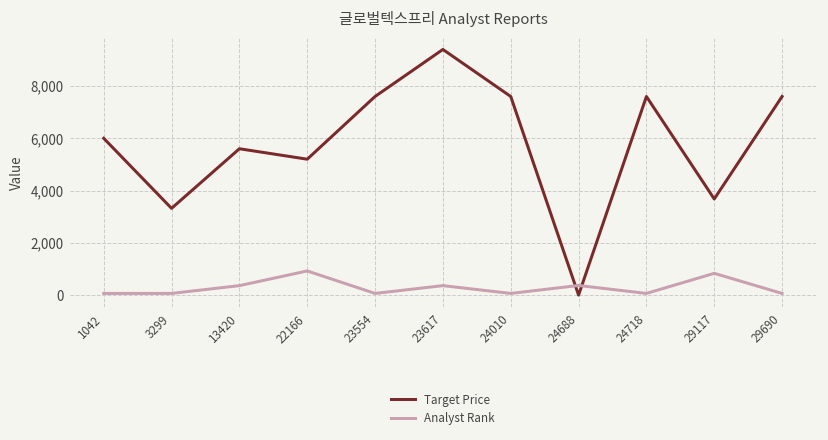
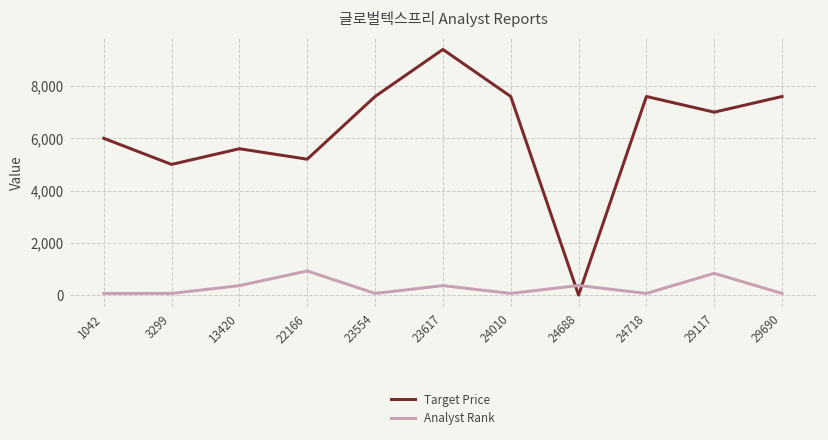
  {
    "Target Price": {
      "1042": "6,000",
-     "3299": "3,300",
+     "3299": "5,000",
      "13420": "5,600",
      "22166": "5,200",
      "23554": "7,600",
      "23617": "9,400",
      "24010": "7,600",
      "24688": "0",
      "24718": "7,600",
-     "29117": "3,700",
+     "29117": "7,000",
      "29690": "7,600"
    },
    "Analyst Rank": {
      "1042": "100",
      "3299": "100",
      "13420": "400",
      "22166": "900",
      "23554": "100",
      "23617": "400",
      "24010": "100",
      "24688": "400",
      "24718": "100",
      "29117": "800",
      "29690": "100"
    }
  }
